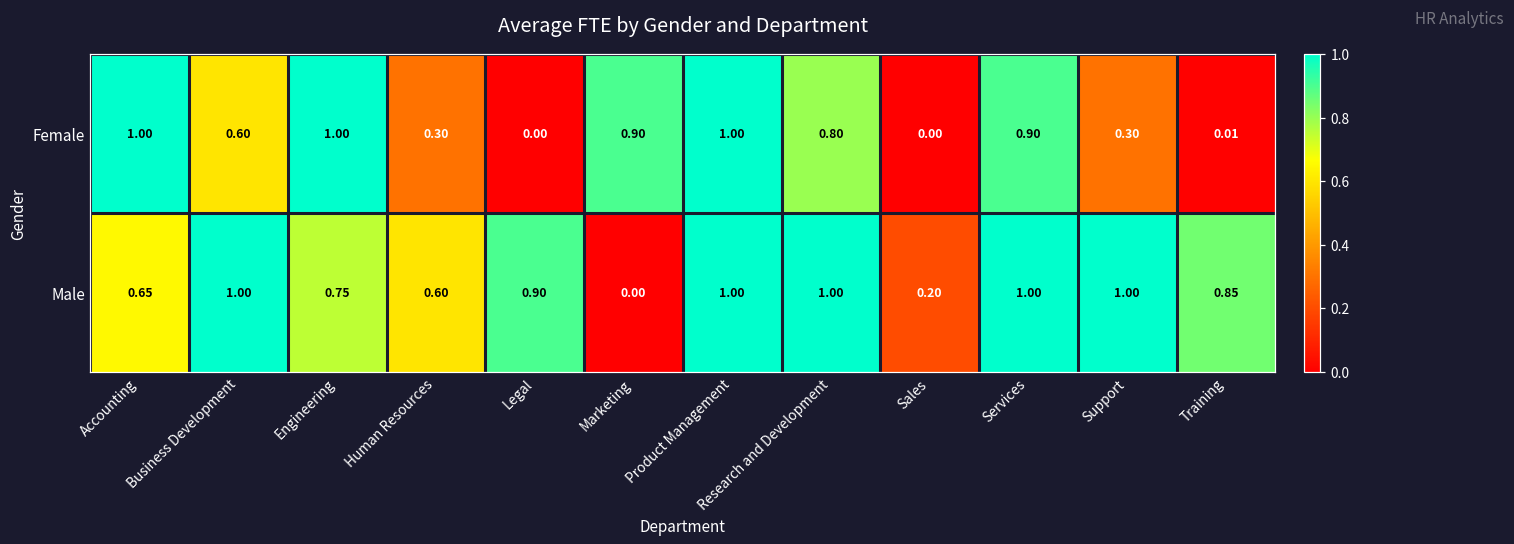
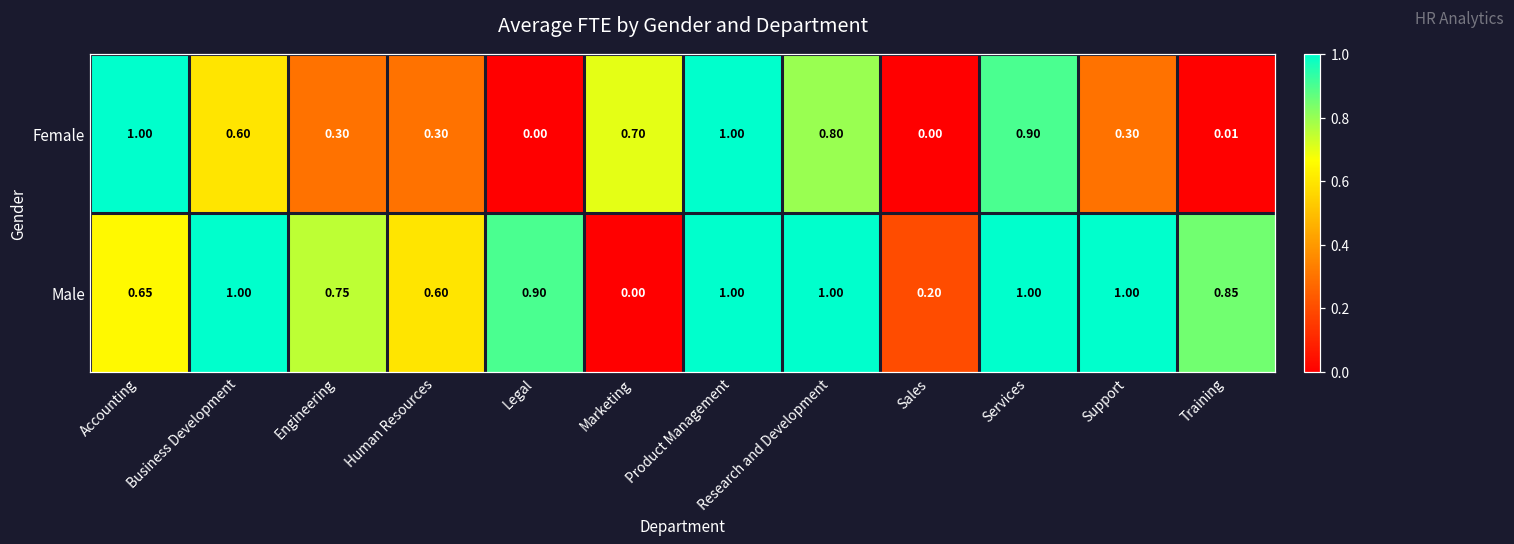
  {
    "Female": {
      "Accounting": 1.00,
      "Business Development": 0.60,
-     "Engineering": 1.00,
+     "Engineering": 0.30,
      "Human Resources": 0.30,
      "Legal": 0.00,
-     "Marketing": 0.90,
+     "Marketing": 0.70,
      "Product Management": 1.00,
      "Research and Development": 0.80,
      "Sales": 0.00,
      "Services": 0.90,
      "Support": 0.30,
      "Training": 0.01
    },
    "Male": {
      "Accounting": 0.65,
      "Business Development": 1.00,
      "Engineering": 0.75,
      "Human Resources": 0.60,
      "Legal": 0.90,
      "Marketing": 0.00,
      "Product Management": 1.00,
      "Research and Development": 1.00,
      "Sales": 0.20,
      "Services": 1.00,
      "Support": 1.00,
      "Training": 0.85
    }
  }
